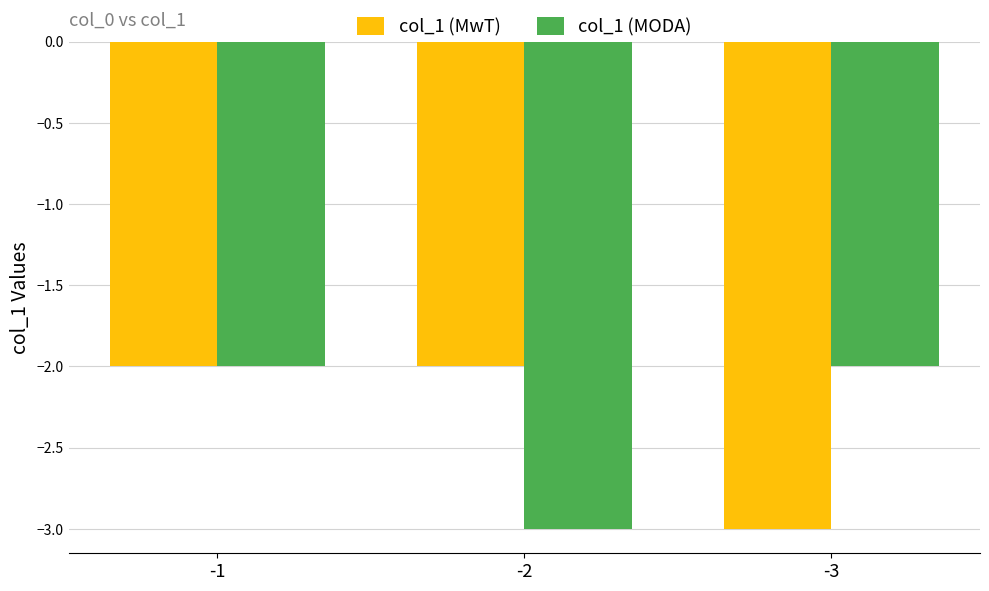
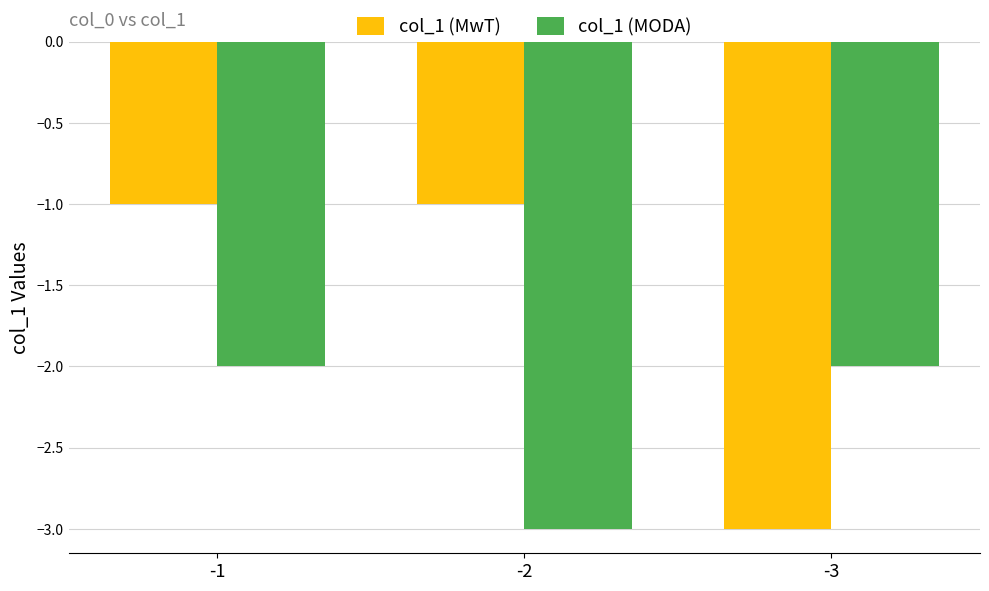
  {
    "col_1 (MwT)": {
-     "-1": -2,
-     "-2": -2,
+     "-1": -1,
+     "-2": -1,
      "-3": -3
    },
    "col_1 (MODA)": {
      "-1": -2,
      "-2": -3,
      "-3": -2
    }
  }
